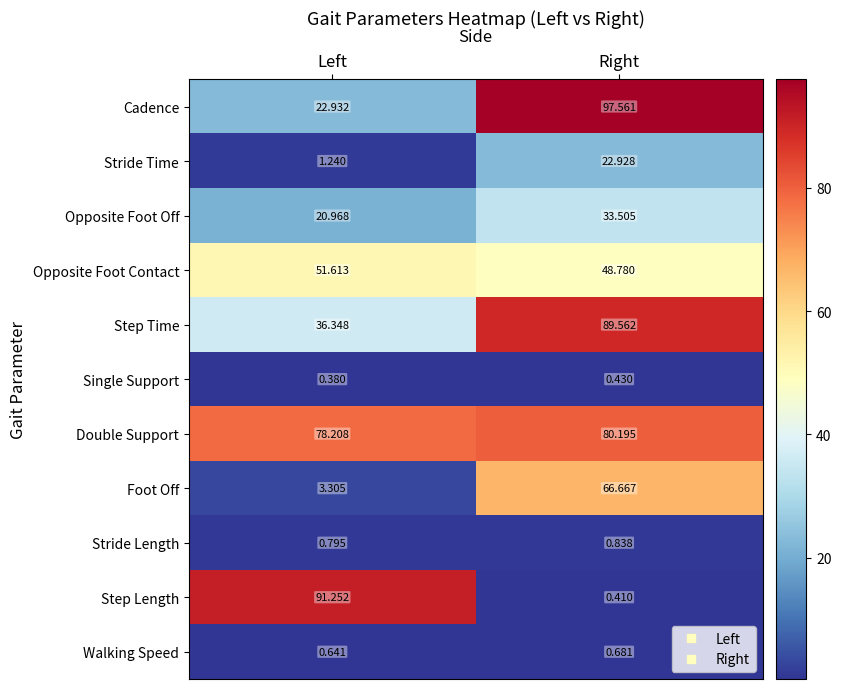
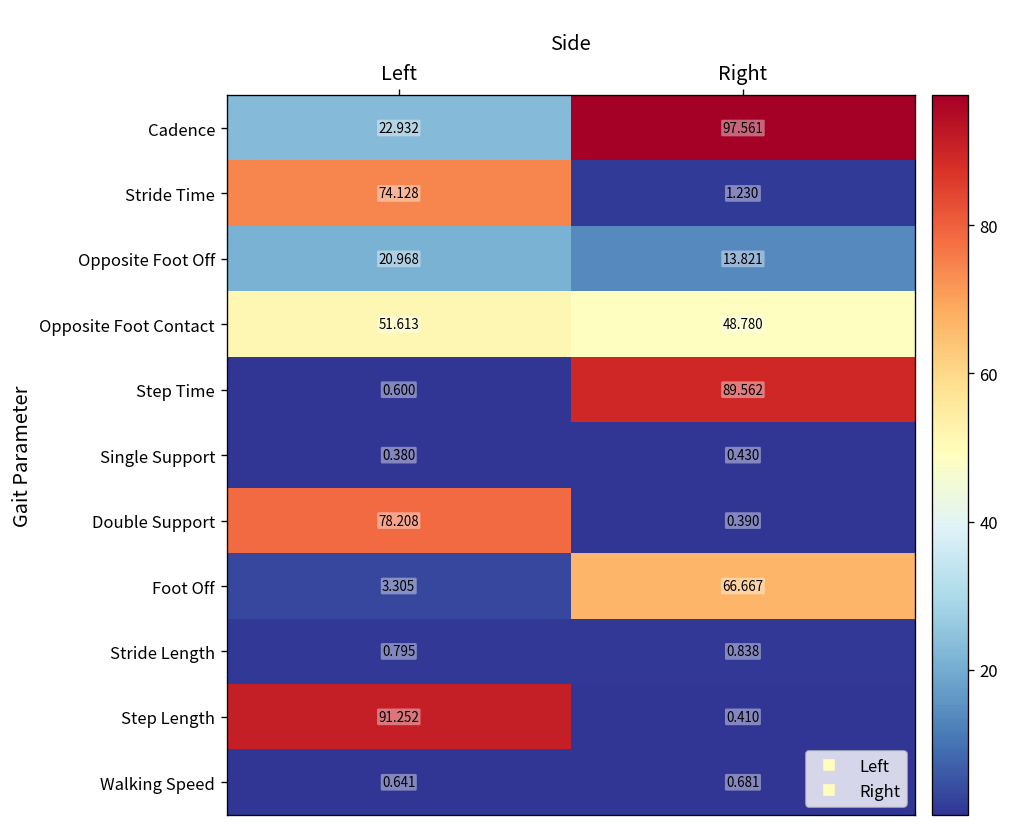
  {
    "Stride Time": {
-     "Left": 1.240,
-     "Right": 22.928
+     "Left": 74.128,
+     "Right": 1.230
    },
    "Opposite Foot Off": {
-     "Right": 33.505
+     "Right": 13.821
    },
    "Step Time": {
-     "Left": 36.348
+     "Left": 0.600
    },
    "Double Support": {
-     "Right": 80.195
+     "Right": 0.390
    }
  }
